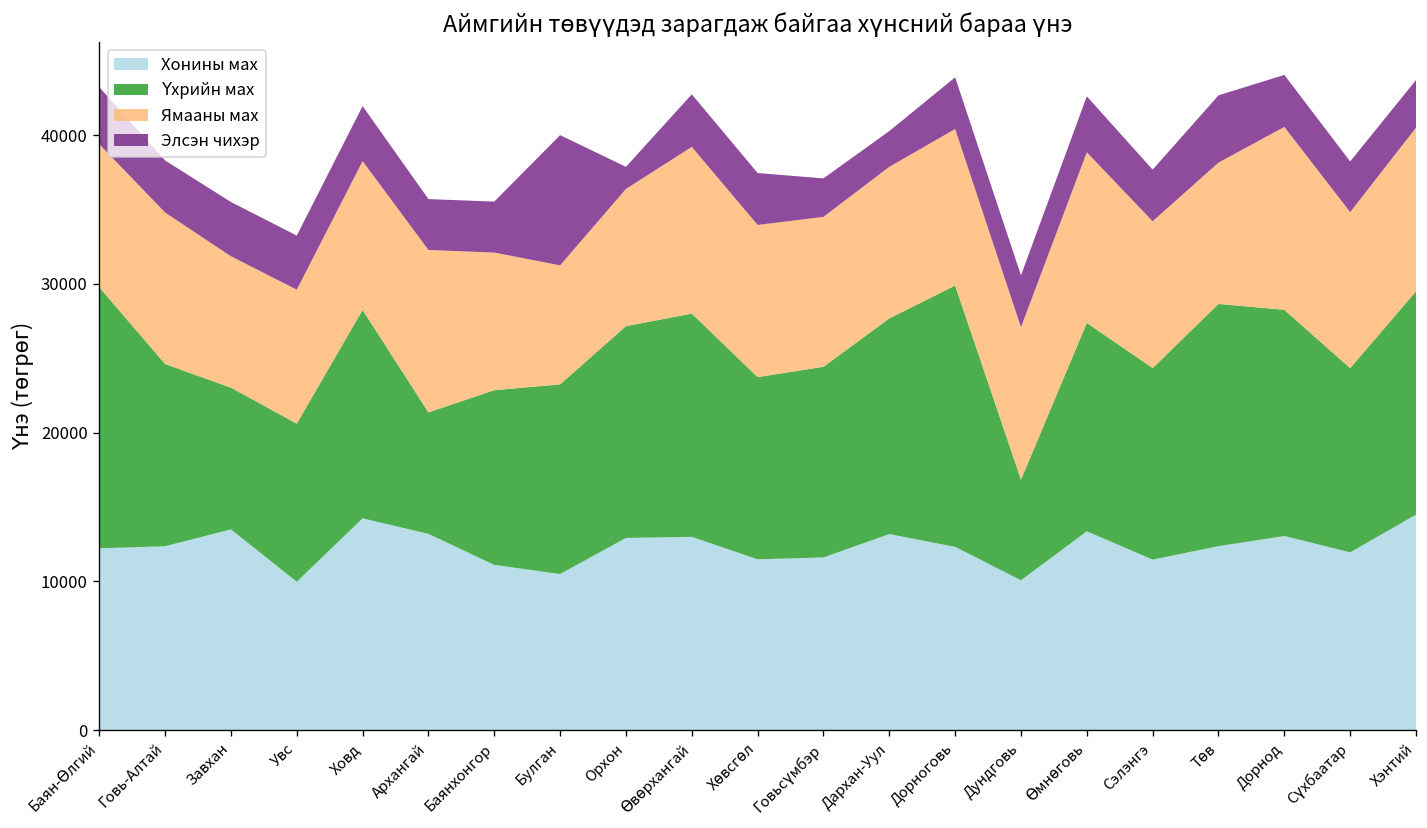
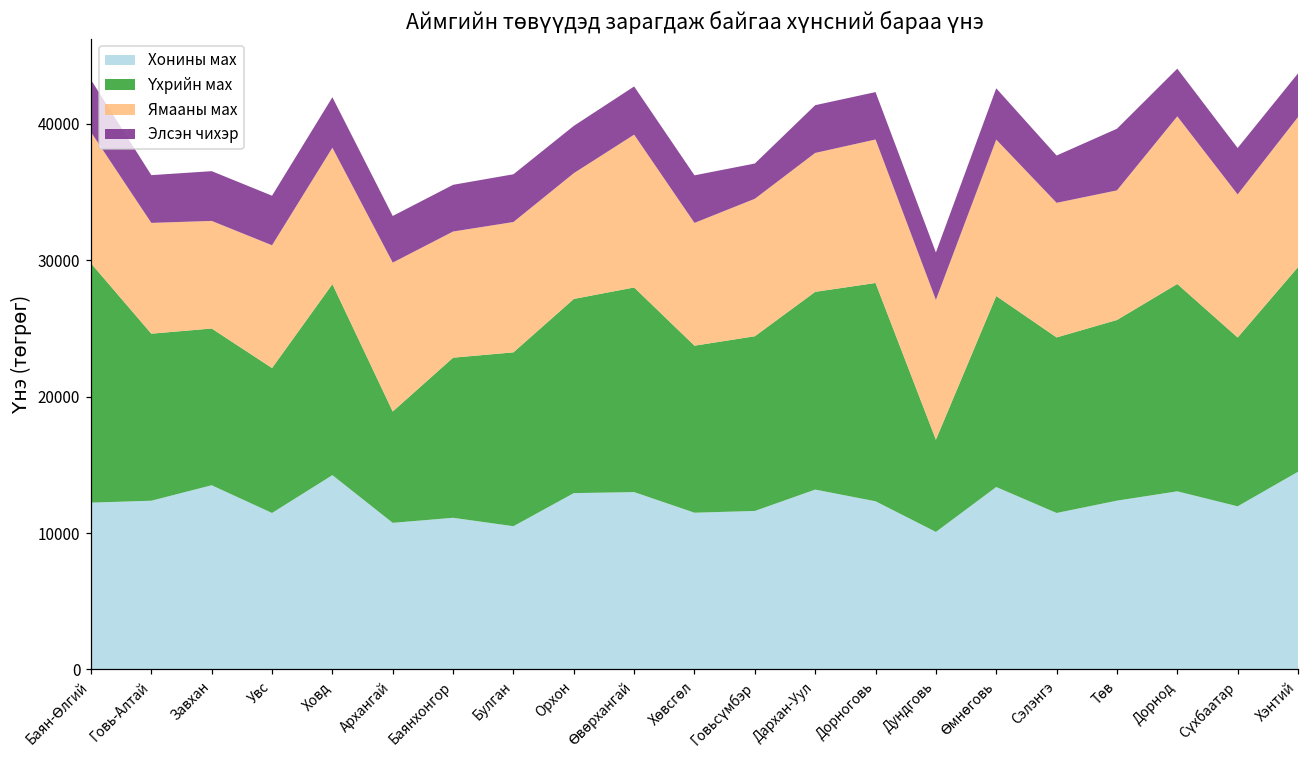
  {
    "Хонины мах": {
      "Баян-Өлгий": 12200,
      "Говь-Алтай": 12400,
      "Завхан": 13500,
-     "Увс": 10000,
+     "Увс": 11500,
      "Ховд": 14200,
-     "Архангай": 13200,
+     "Архангай": 10700,
      "Баянхонгор": 11100,
      "Булган": 10500,
      "Орхон": 12900,
      "Өвөрхангай": 13000,
      "Хөвсгөл": 11500,
      "Говьсүмбэр": 11600,
      "Дархан-Уул": 13200,
      "Дорноговь": 12300,
      "Дундговь": 10100,
      "Өмнөговь": 13400,
      "Сэлэнгэ": 11500,
      "Төв": 12400,
      "Дорнод": 13100,
      "Сүхбаатар": 12000,
      "Хэнтий": 14500
    },
    "Үхрийн мах": {
      "Баян-Өлгий": 17500,
      "Говь-Алтай": 12200,
-     "Завхан": 9500,
+     "Завхан": 11500,
      "Увс": 10600,
      "Ховд": 14000,
      "Архангай": 8200,
      "Баянхонгор": 11700,
      "Булган": 12700,
      "Орхон": 14200,
      "Өвөрхангай": 15000,
      "Хөвсгөл": 12200,
      "Говьсүмбэр": 12800,
      "Дархан-Уул": 14500,
-     "Дорноговь": 17600,
+     "Дорноговь": 16000,
      "Дундговь": 6800,
      "Өмнөговь": 14000,
      "Сэлэнгэ": 12900,
-     "Төв": 16300,
+     "Төв": 13200,
      "Дорнод": 15200,
      "Сүхбаатар": 12400,
      "Хэнтий": 15000
    },
    "Ямааны мах": {
      "Баян-Өлгий": 9600,
-     "Говь-Алтай": 10200,
-     "Завхан": 8800,
+     "Говь-Алтай": 8100,
+     "Завхан": 7900,
      "Увс": 9000,
      "Ховд": 10000,
      "Архангай": 10900,
      "Баянхонгор": 9200,
-     "Булган": 8000,
+     "Булган": 9600,
      "Орхон": 9200,
      "Өвөрхангай": 11200,
-     "Хөвсгөл": 10200,
+     "Хөвсгөл": 9000,
      "Говьсүмбэр": 10100,
      "Дархан-Уул": 10200,
      "Дорноговь": 10500,
      "Дундговь": 10200,
      "Өмнөговь": 11500,
      "Сэлэнгэ": 9900,
      "Төв": 9500,
      "Дорнод": 12300,
      "Сүхбаатар": 10500,
      "Хэнтий": 11000
    },
    "Элсэн чихэр": {
      "Баян-Өлгий": 3800,
      "Говь-Алтай": 3500,
      "Завхан": 3600,
      "Увс": 3600,
      "Ховд": 3700,
      "Архангай": 3400,
      "Баянхонгор": 3400,
-     "Булган": 8700,
-     "Орхон": 1500,
+     "Булган": 3500,
+     "Орхон": 3500,
      "Өвөрхангай": 3500,
      "Хөвсгөл": 3500,
      "Говьсүмбэр": 2600,
-     "Дархан-Уул": 2400,
+     "Дархан-Уул": 3500,
      "Дорноговь": 3500,
      "Дундговь": 3500,
      "Өмнөговь": 3800,
      "Сэлэнгэ": 3500,
      "Төв": 4500,
      "Дорнод": 3500,
      "Сүхбаатар": 3400,
      "Хэнтий": 3200
    }
  }
